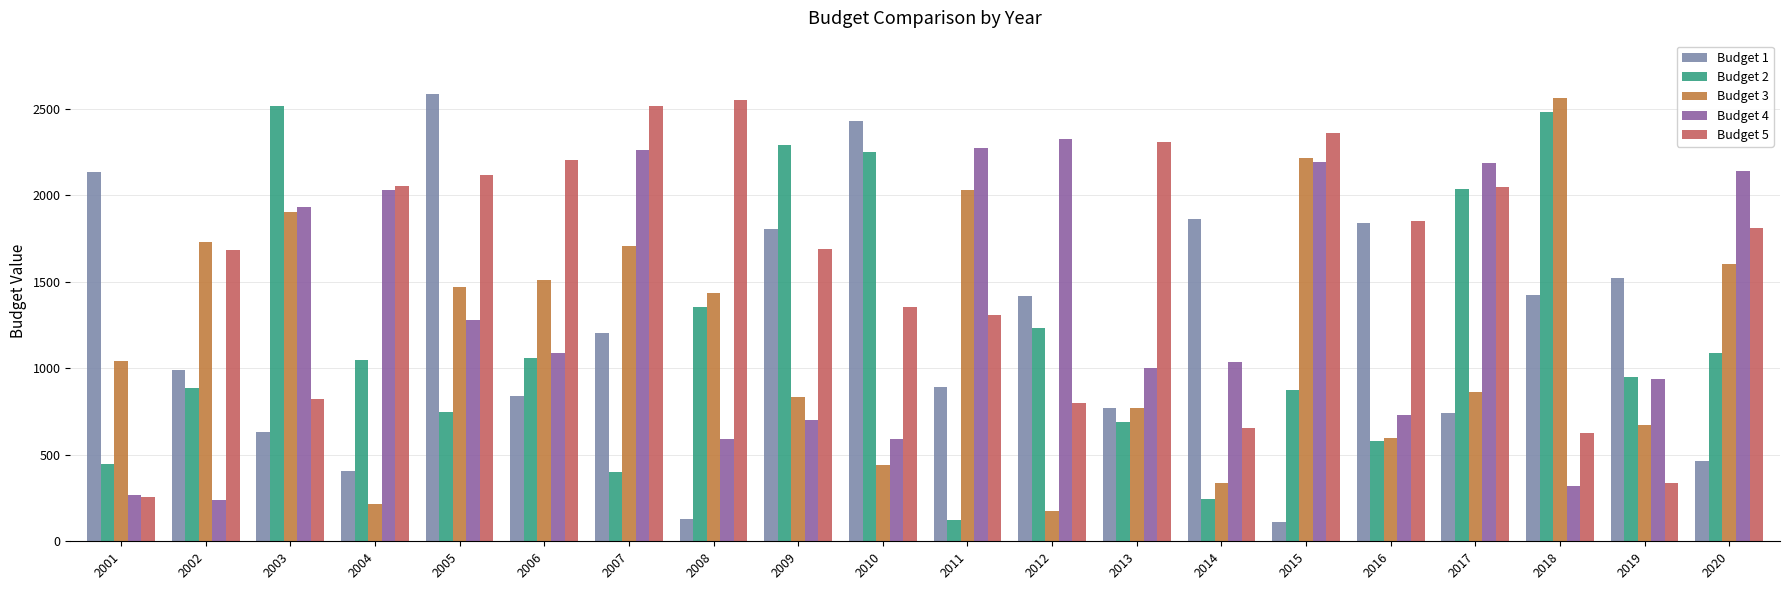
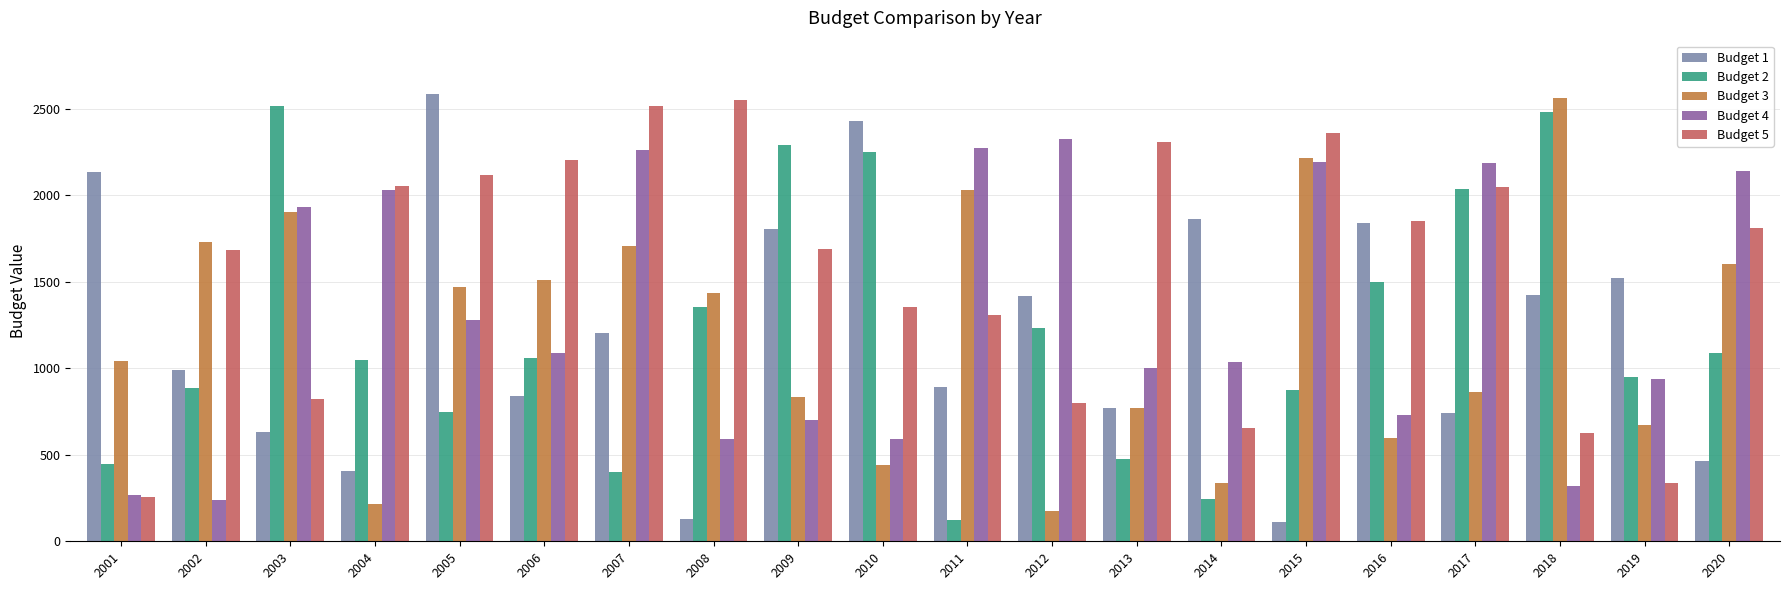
  {
    "Budget 2": {
      "2001": 450,
      "2002": 890,
      "2003": 2520,
      "2004": 1050,
      "2005": 750,
      "2006": 1060,
      "2007": 400,
      "2008": 1350,
      "2009": 2290,
      "2010": 2250,
      "2011": 120,
      "2012": 1230,
-     "2013": 690,
+     "2013": 480,
      "2014": 250,
      "2015": 880,
-     "2016": 580,
+     "2016": 1500,
      "2017": 2040,
      "2018": 2480,
      "2019": 950,
      "2020": 1090
    }
  }
